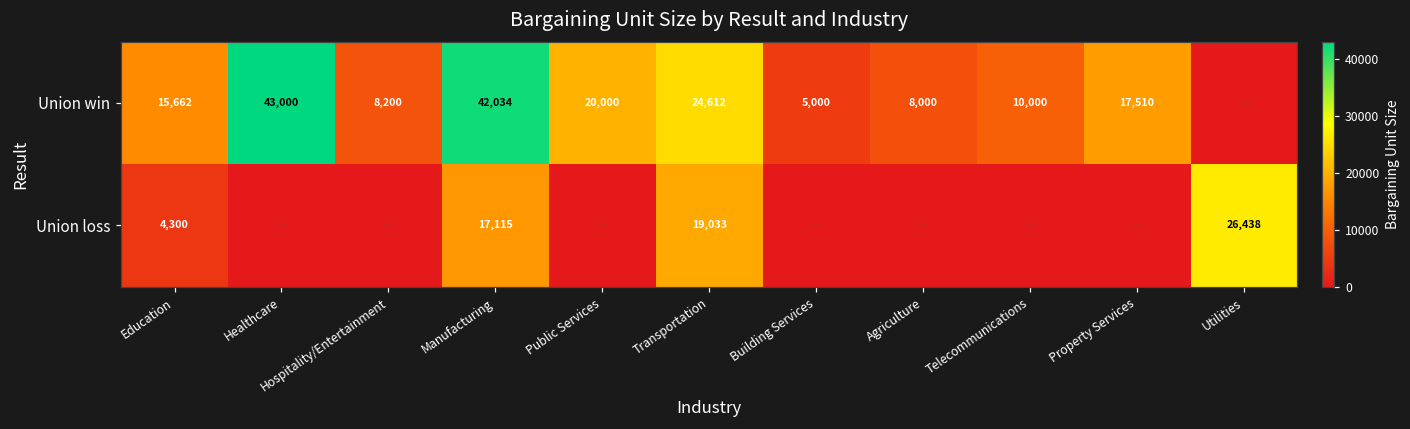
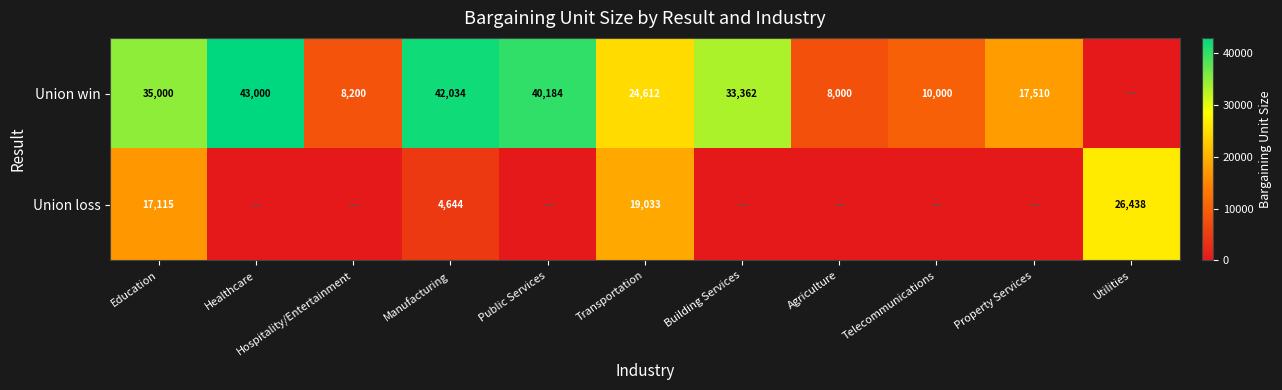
  {
    "Union win": {
-     "Education": "15,662",
+     "Education": "35,000",
      "Healthcare": "43,000",
      "Hospitality/Entertainment": "8,200",
      "Manufacturing": "42,034",
-     "Public Services": "20,000",
+     "Public Services": "40,184",
      "Transportation": "24,612",
-     "Building Services": "5,000",
+     "Building Services": "33,362",
      "Agriculture": "8,000",
      "Telecommunications": "10,000",
      "Property Services": "17,510"
    },
    "Union loss": {
-     "Education": "4,300",
-     "Manufacturing": "17,115",
+     "Education": "17,115",
+     "Manufacturing": "4,644",
      "Transportation": "19,033",
      "Utilities": "26,438"
    }
  }
